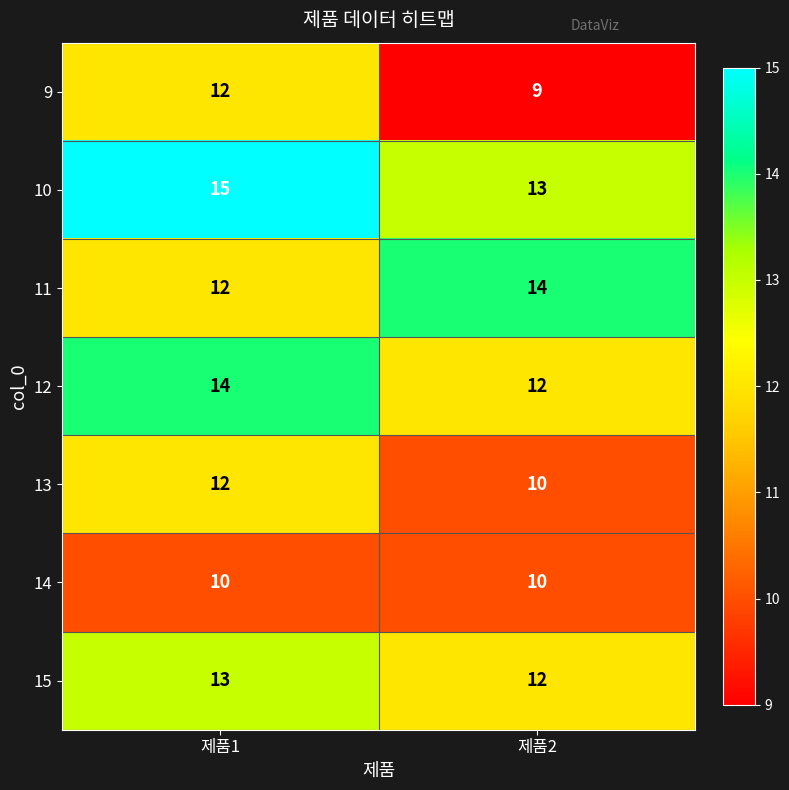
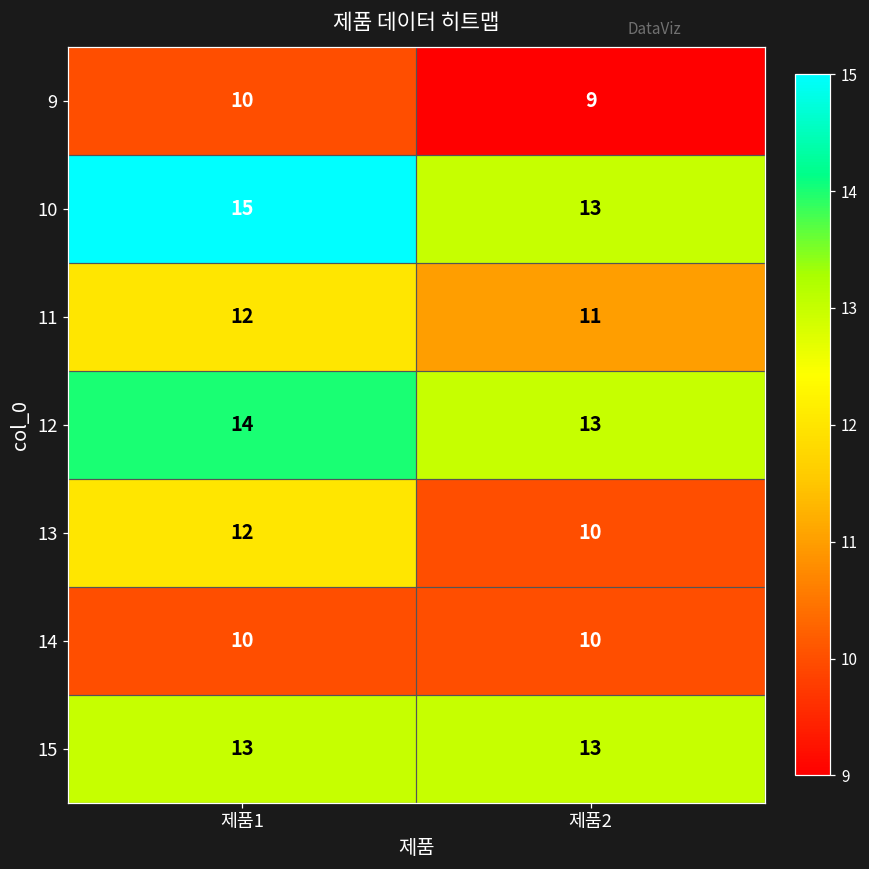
  {
    "9": {
-     "제품1": 12,
+     "제품1": 10,
      "제품2": 9
    },
    "10": {
      "제품1": 15,
      "제품2": 13
    },
    "11": {
      "제품1": 12,
-     "제품2": 14
+     "제품2": 11
    },
    "12": {
      "제품1": 14,
-     "제품2": 12
+     "제품2": 13
    },
    "13": {
      "제품1": 12,
      "제품2": 10
    },
    "14": {
      "제품1": 10,
      "제품2": 10
    },
    "15": {
      "제품1": 13,
-     "제품2": 12
+     "제품2": 13
    }
  }
